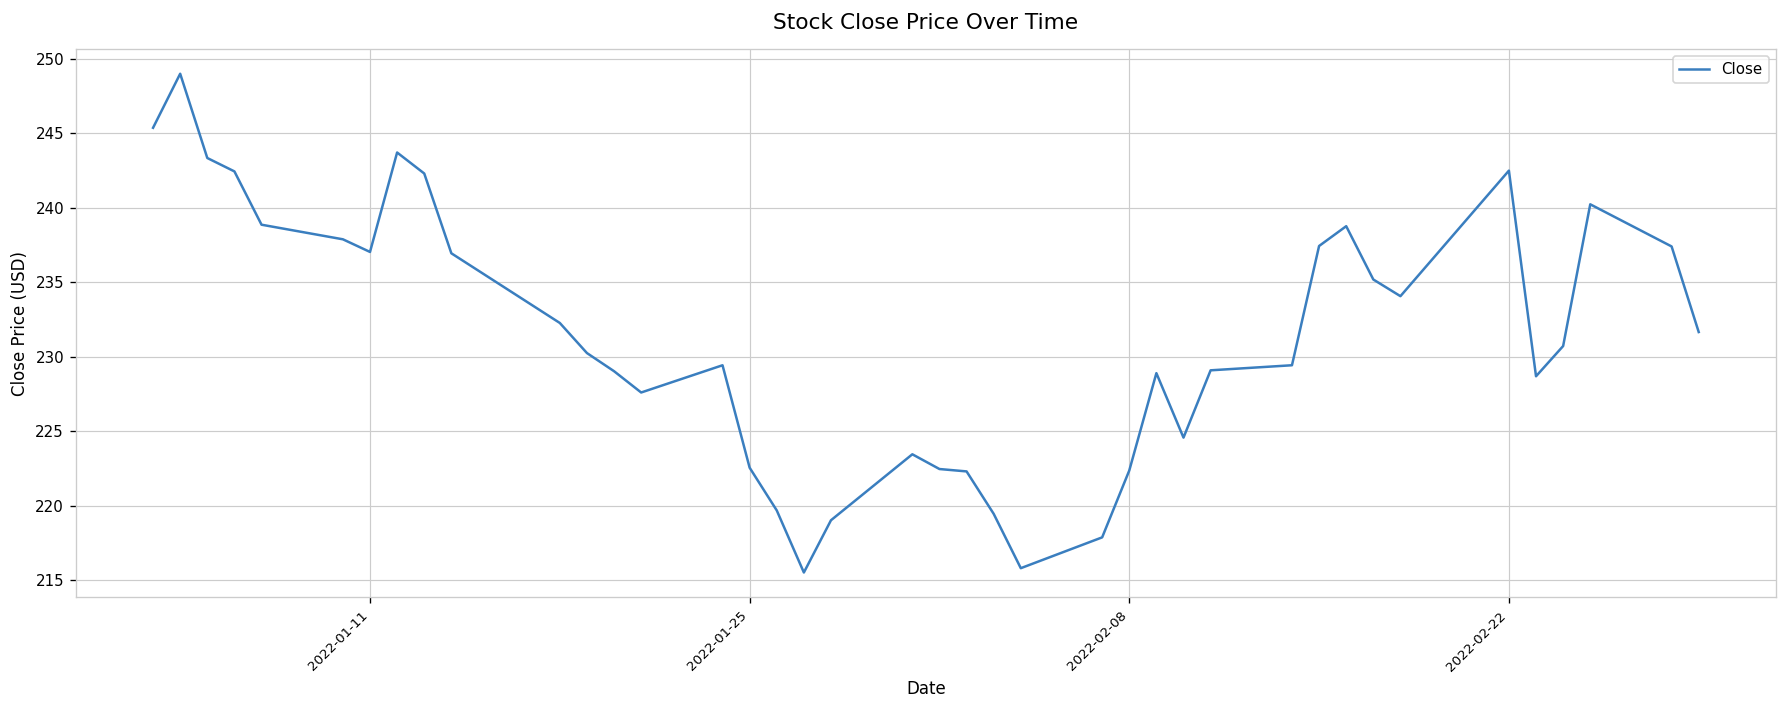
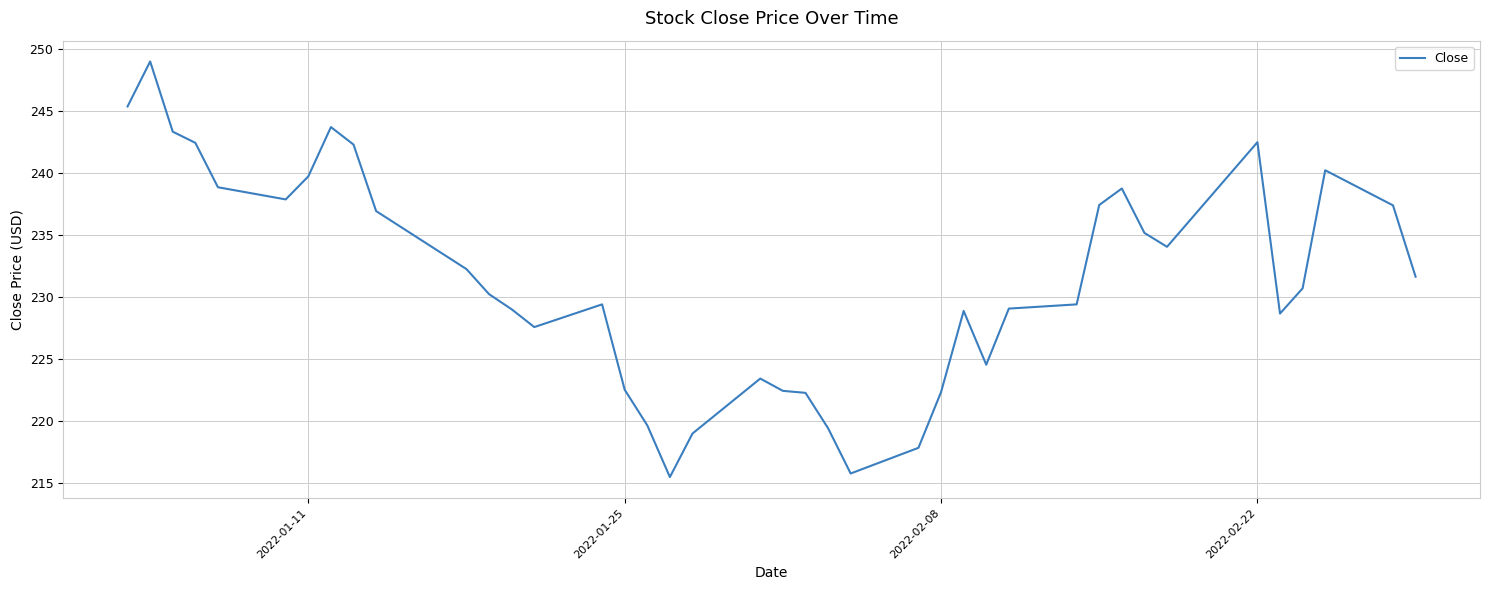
  {
-   "2022-01-11": 237.0,
+   "2022-01-11": 239.7,
    "2022-01-25": 222.5,
    "2022-02-08": 222.4,
    "2022-02-22": 242.5
  }
